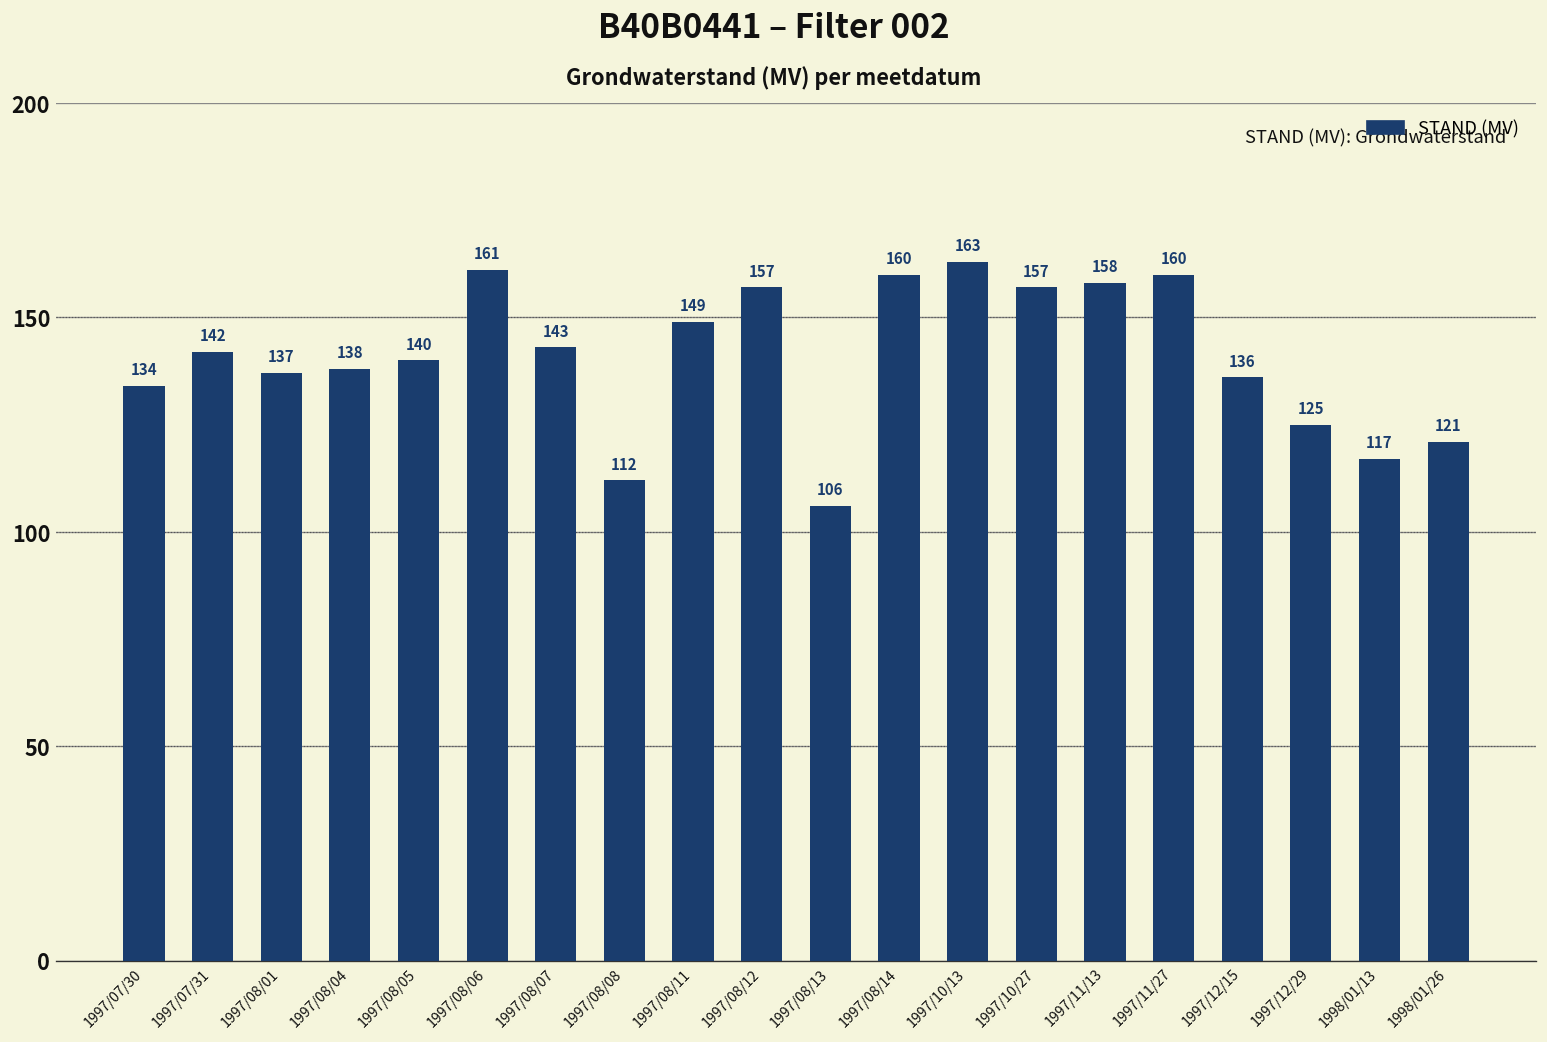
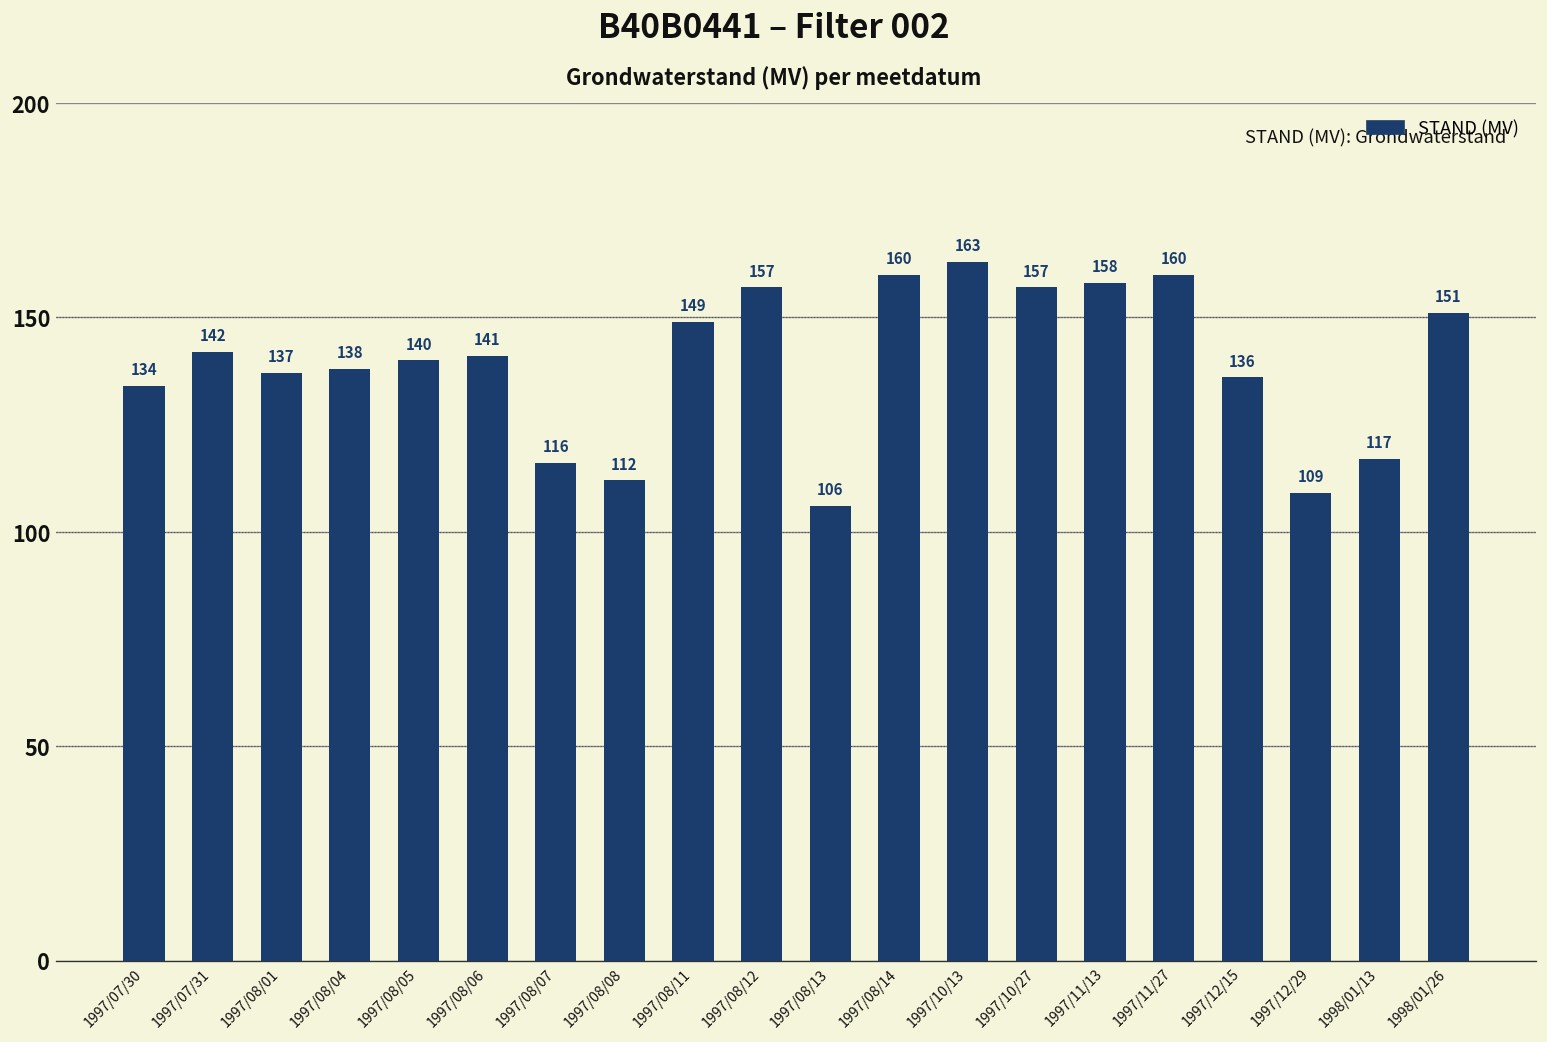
  {
    "1997/07/30": 134,
    "1997/07/31": 142,
    "1997/08/01": 137,
    "1997/08/04": 138,
    "1997/08/05": 140,
-   "1997/08/06": 161,
-   "1997/08/07": 143,
+   "1997/08/06": 141,
+   "1997/08/07": 116,
    "1997/08/08": 112,
    "1997/08/11": 149,
    "1997/08/12": 157,
    "1997/08/13": 106,
    "1997/08/14": 160,
    "1997/10/13": 163,
    "1997/10/27": 157,
    "1997/11/13": 158,
    "1997/11/27": 160,
    "1997/12/15": 136,
-   "1997/12/29": 125,
+   "1997/12/29": 109,
    "1998/01/13": 117,
-   "1998/01/26": 121
+   "1998/01/26": 151
  }
